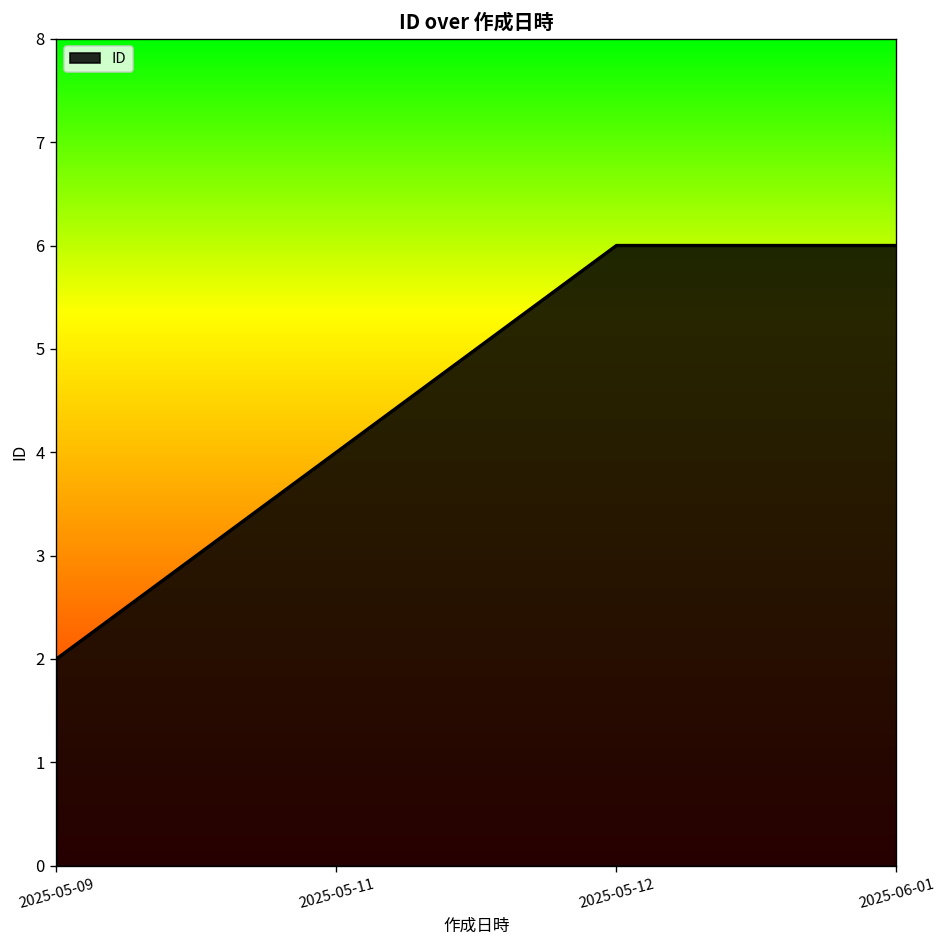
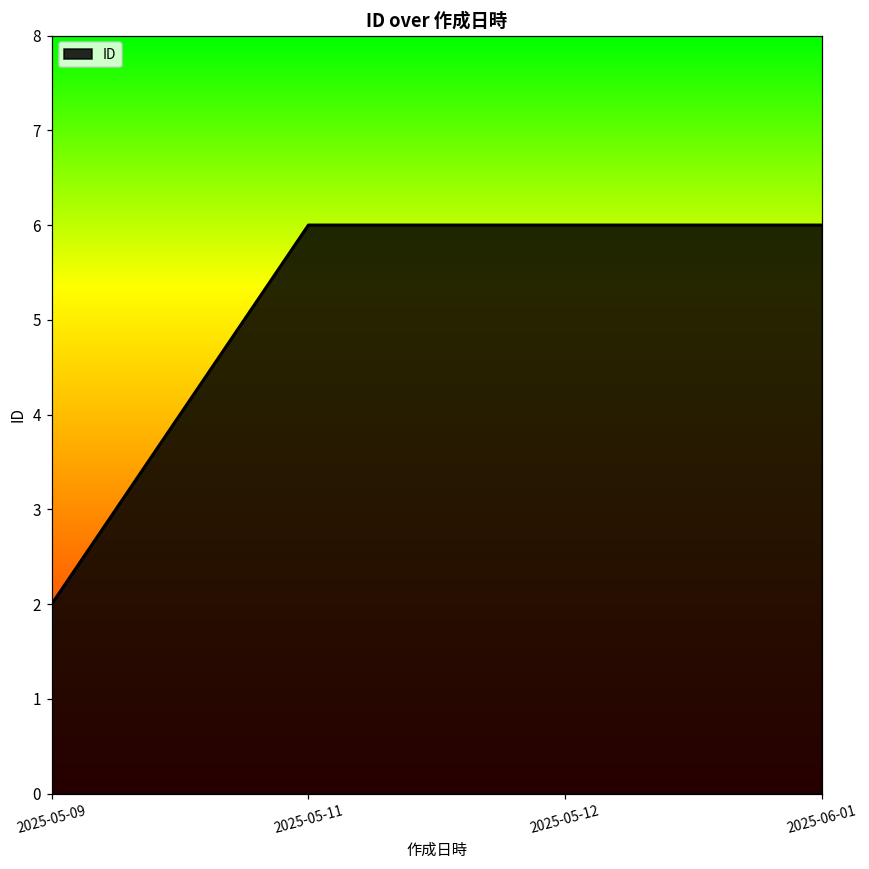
  {
    "2025-05-09": 2,
-   "2025-05-11": 4,
+   "2025-05-11": 6,
    "2025-05-12": 6,
    "2025-06-01": 6
  }
